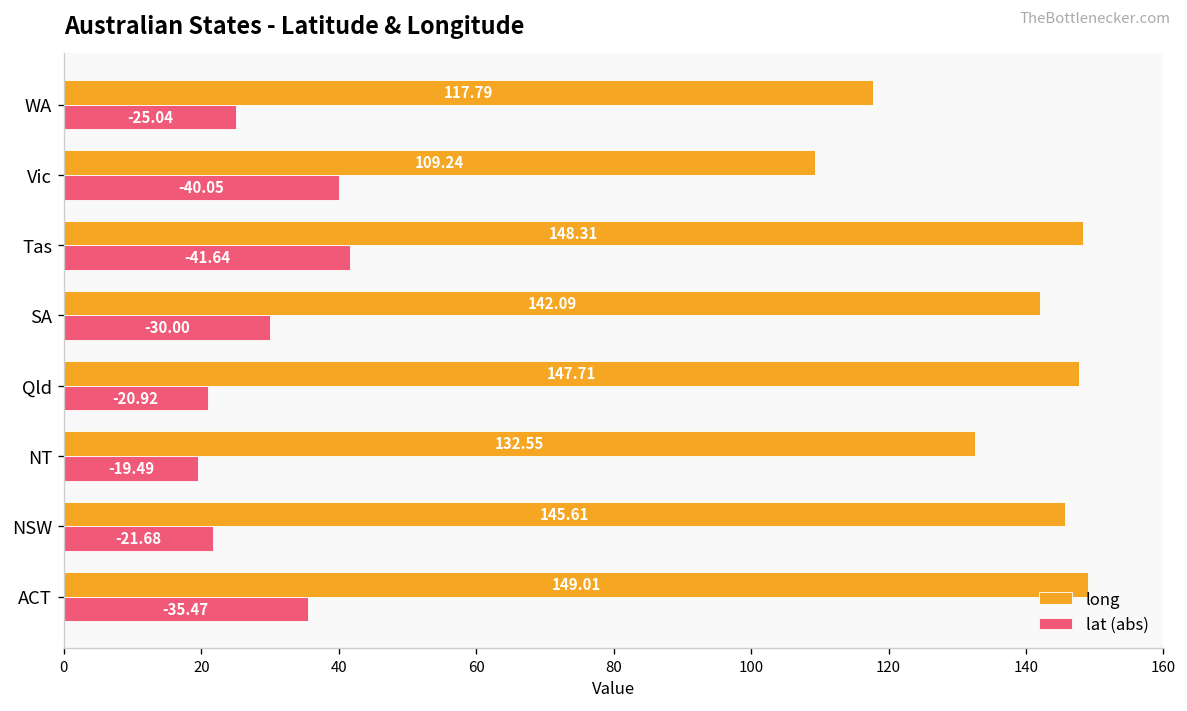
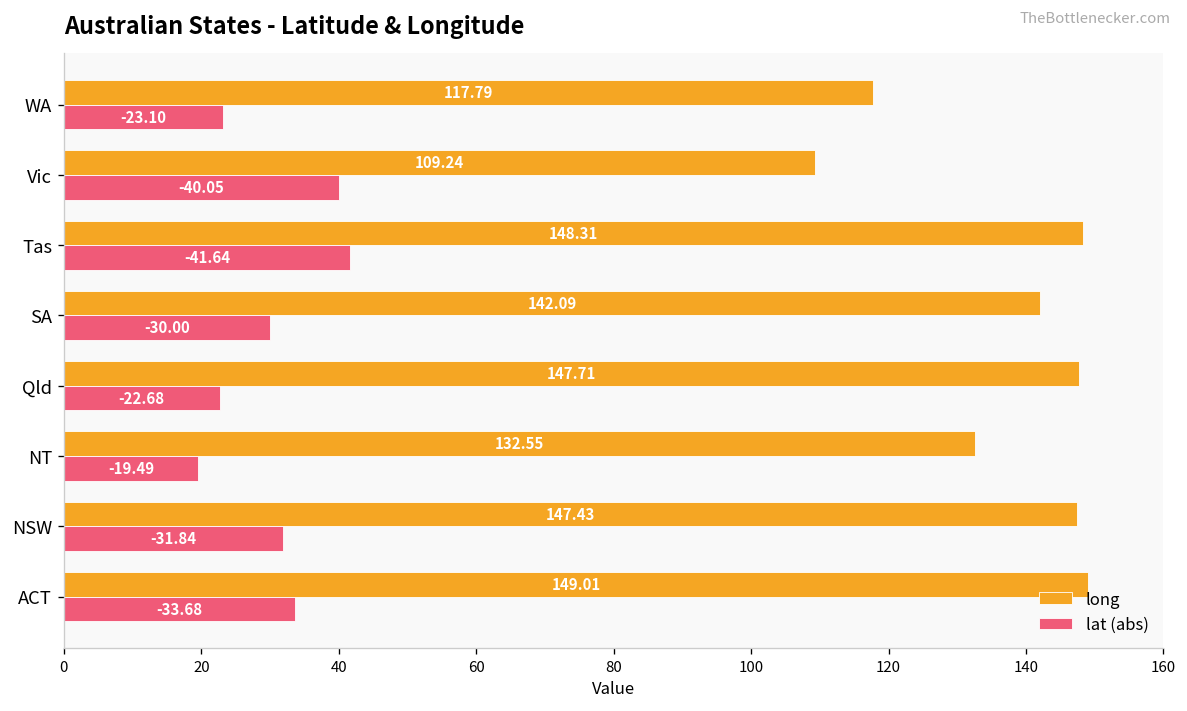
  {
    "long": {
      "WA": 117.79,
      "Vic": 109.24,
      "Tas": 148.31,
      "SA": 142.09,
      "Qld": 147.71,
      "NT": 132.55,
-     "NSW": 145.61,
+     "NSW": 147.43,
      "ACT": 149.01
    },
    "lat (abs)": {
-     "WA": -25.04,
-     "Qld": -20.92,
-     "NSW": -21.68,
-     "ACT": -35.47
+     "WA": -23.10,
+     "Qld": -22.68,
+     "NSW": -31.84,
+     "ACT": -33.68
    }
  }
